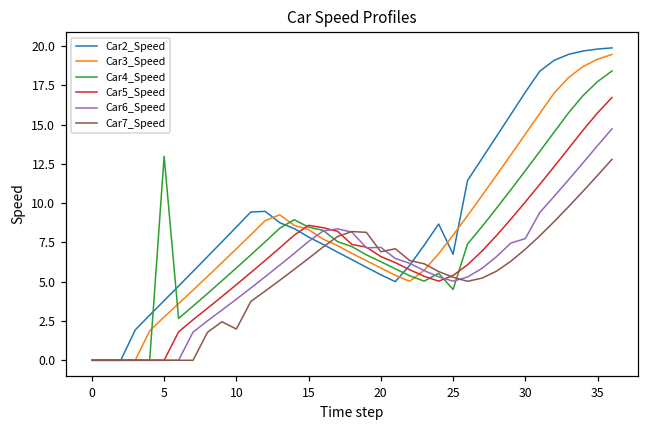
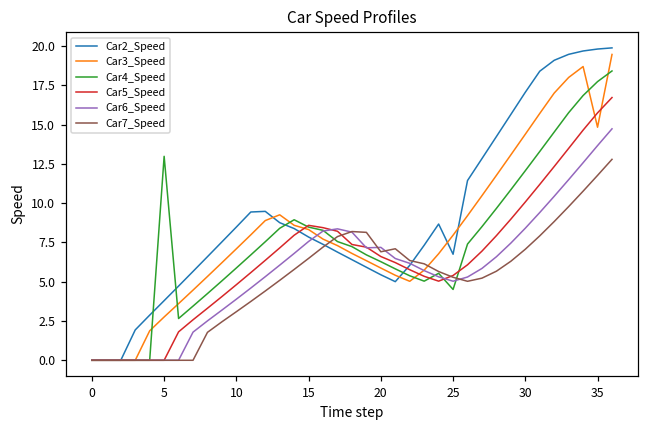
  {
    "Car2_Speed": {
      "5": 3.8,
      "10": 8.5,
      "15": 7.8,
      "20": 5.4,
      "25": 6.7,
      "30": 17.1,
      "35": 19.8
    },
    "Car3_Speed": {
      "5": 2.8,
      "10": 7.1,
      "20": 5.9,
      "25": 8.0,
      "30": 14.4,
-     "35": 19.2
+     "35": 14.8
    },
    "Car4_Speed": {
      "5": 13.0,
      "10": 5.9,
      "20": 6.3,
      "25": 4.5,
      "30": 12.1,
      "35": 17.7
    },
    "Car5_Speed": {
      "10": 4.8,
      "20": 6.6,
      "30": 10.1,
      "35": 15.7
    },
    "Car6_Speed": {
      "10": 3.9,
      "15": 7.6,
      "20": 7.2,
      "25": 5.0,
-     "30": 7.7,
+     "30": 8.4,
      "35": 13.7
    },
    "Car7_Speed": {
-     "10": 2.0,
+     "10": 3.1,
      "15": 6.5,
      "20": 6.9,
      "30": 7.1,
      "35": 11.8
    }
  }
